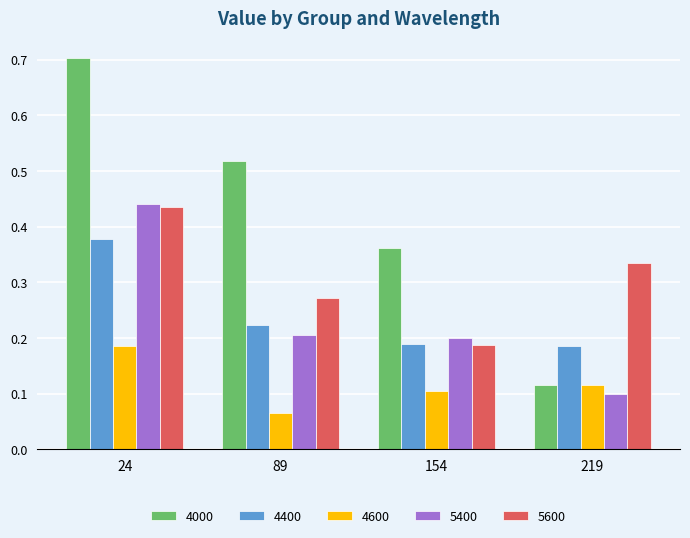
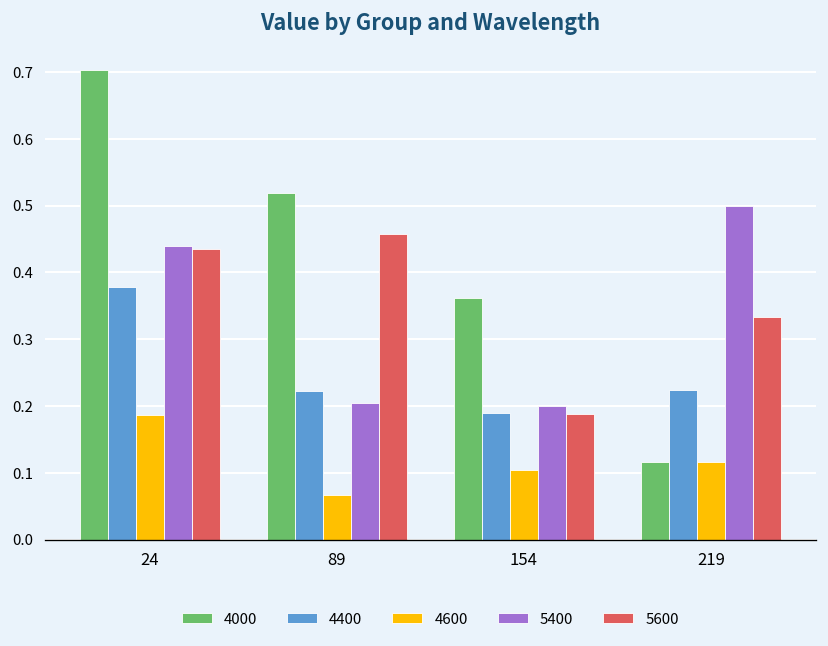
  {
    "4000": {
      "24": 0.70,
      "89": 0.52,
      "154": 0.36,
      "219": 0.12
    },
    "4400": {
      "24": 0.38,
      "89": 0.22,
      "154": 0.19,
-     "219": 0.19
+     "219": 0.22
    },
    "4600": {
      "24": 0.19,
      "89": 0.07,
      "154": 0.10,
      "219": 0.12
    },
    "5400": {
      "24": 0.44,
      "89": 0.20,
      "154": 0.2,
-     "219": 0.1
+     "219": 0.5
    },
    "5600": {
      "24": 0.44,
-     "89": 0.27,
+     "89": 0.46,
      "154": 0.19,
      "219": 0.33
    }
  }
